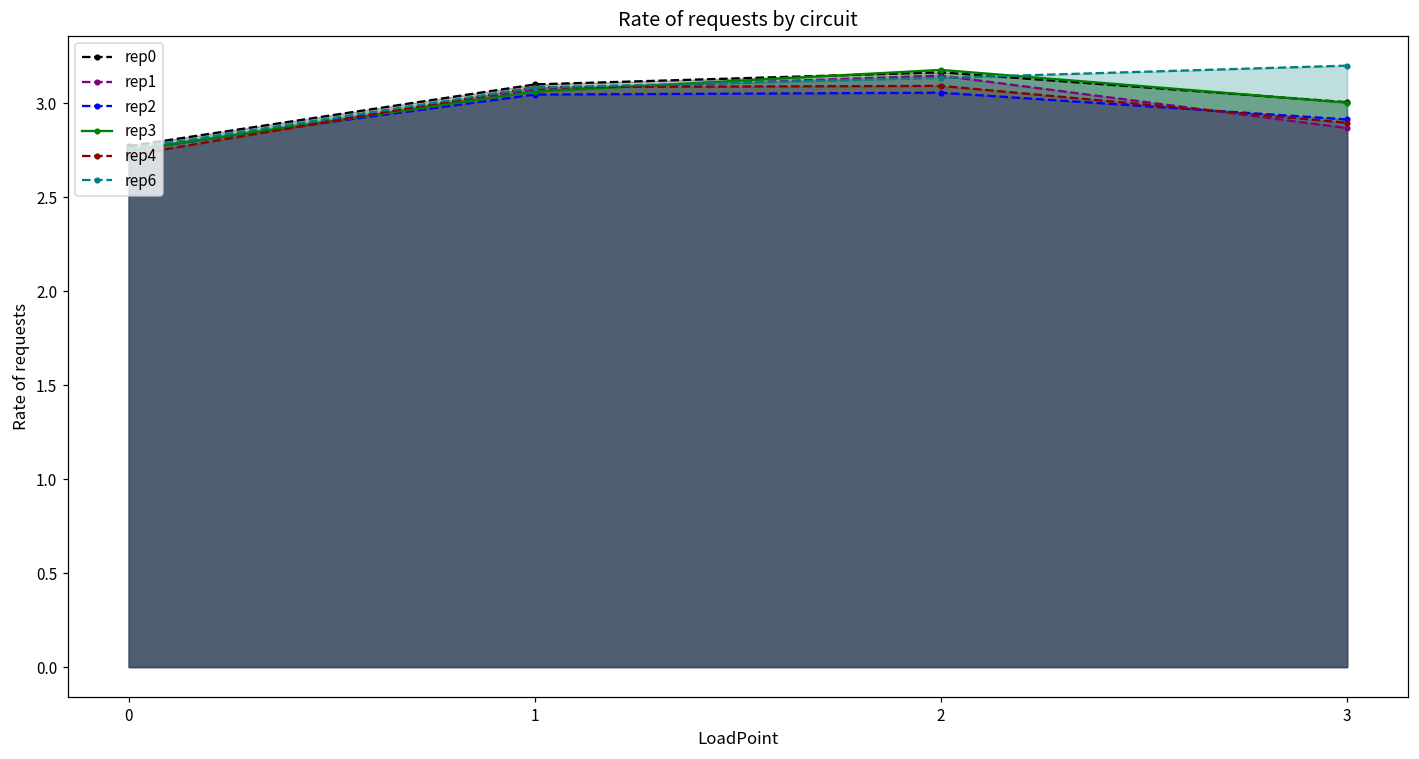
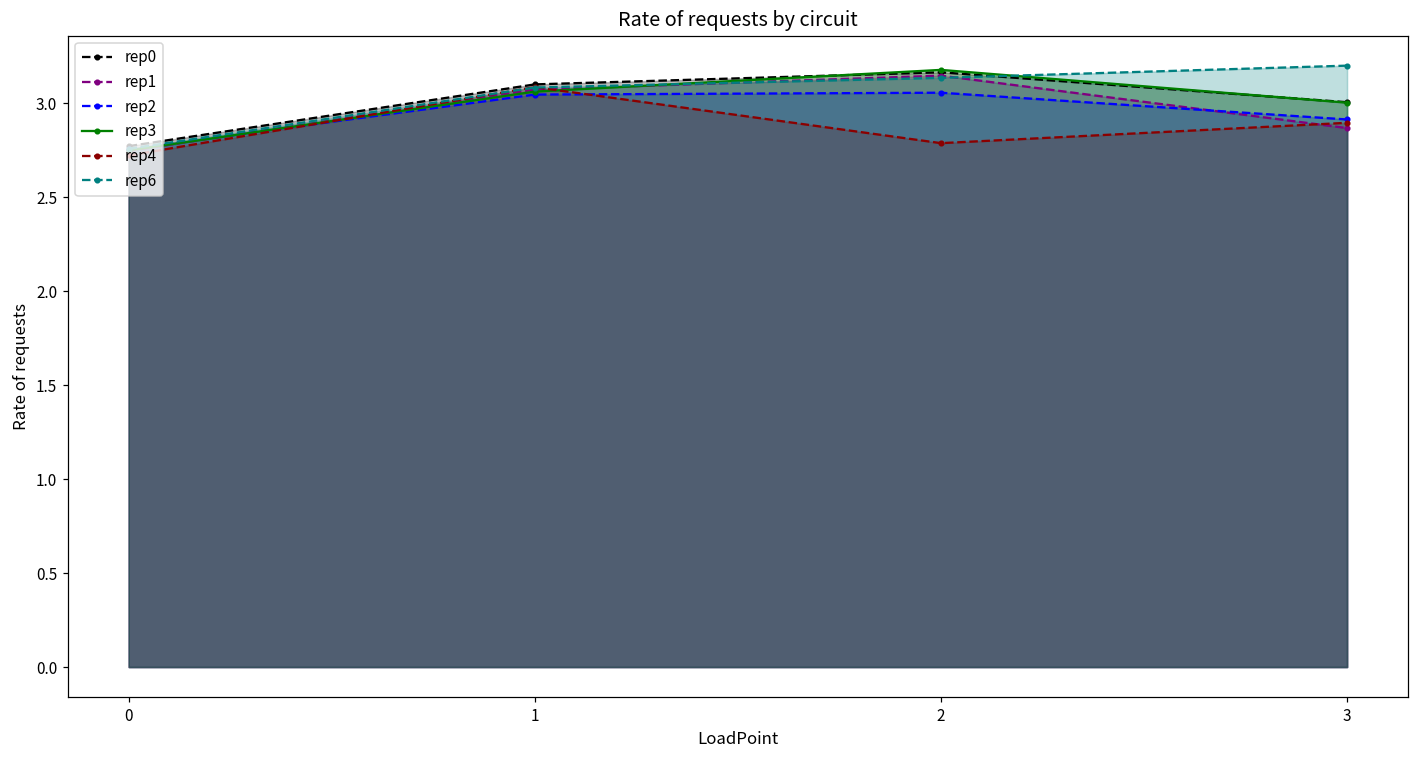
  {
    "rep1": {
      "3": 2.87
    },
    "rep2": {
      "1": 3.05,
      "2": 3.06,
      "3": 2.91
    },
    "rep4": {
-     "2": 3.09,
+     "2": 2.79,
      "3": 2.90
    },
    "rep6": {
      "3": 3.20
    }
  }
